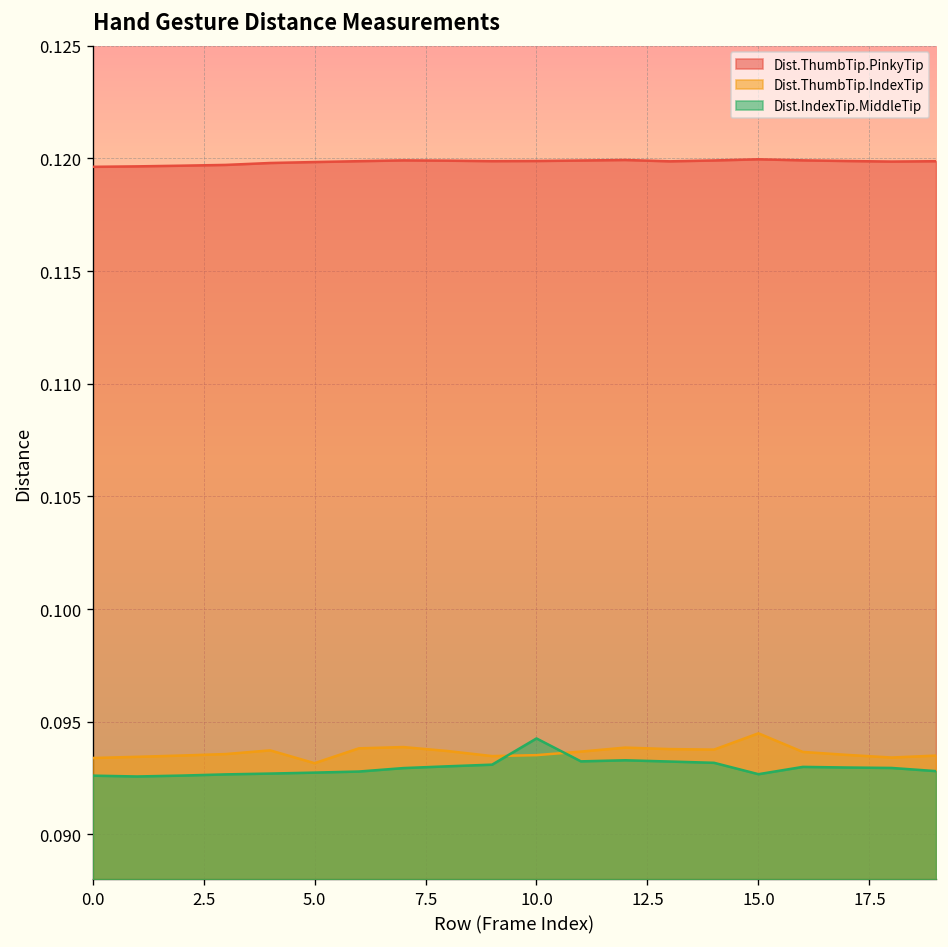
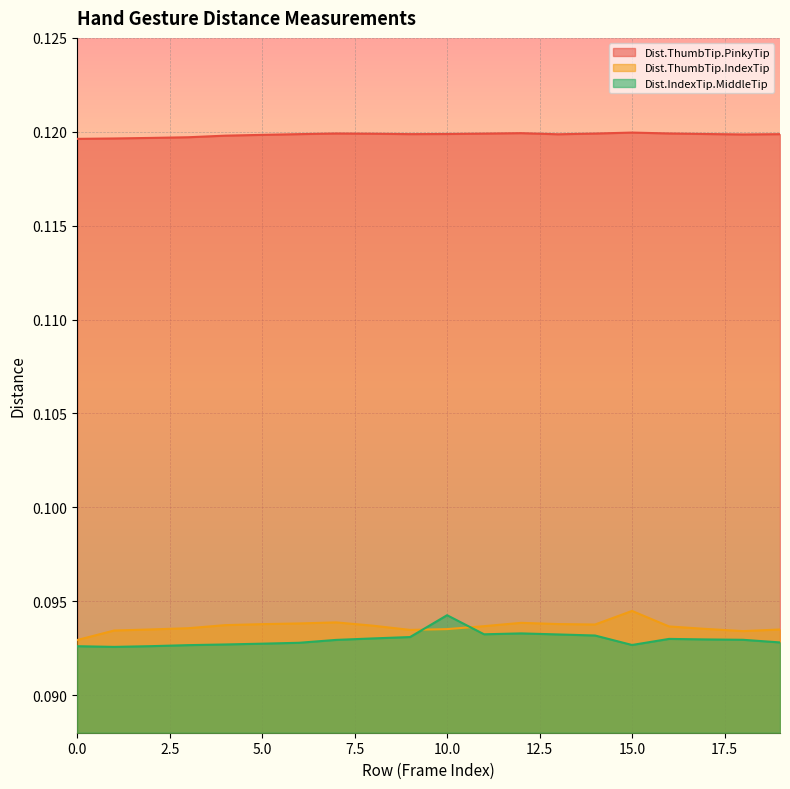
  {
    "Dist.ThumbTip.PinkyTip": {
      "0.0": 0.1196,
      "5.0": 0.1198,
      "10.0": 0.1199,
      "15.0": 0.1200
    },
    "Dist.ThumbTip.IndexTip": {
-     "0.0": 0.0934,
-     "5.0": 0.0932,
+     "0.0": 0.0929,
+     "5.0": 0.0938,
      "10.0": 0.0935,
      "15.0": 0.0945
    },
    "Dist.IndexTip.MiddleTip": {
      "0.0": 0.0926,
      "5.0": 0.0927,
      "10.0": 0.0943,
      "15.0": 0.0927
    }
  }
